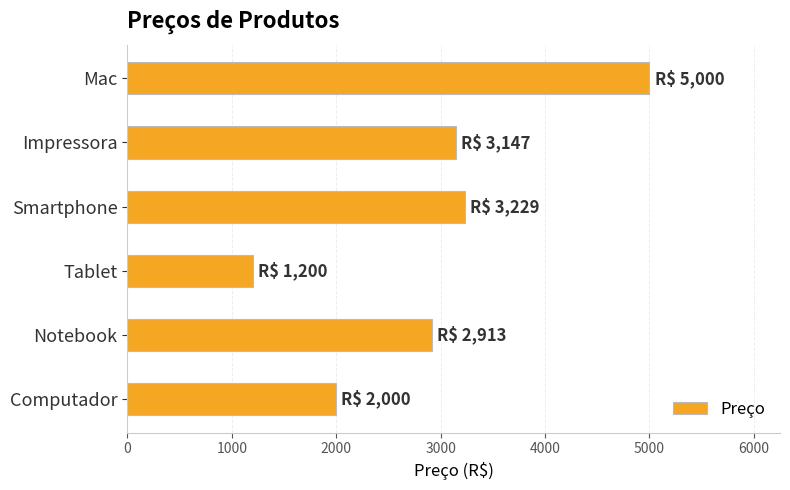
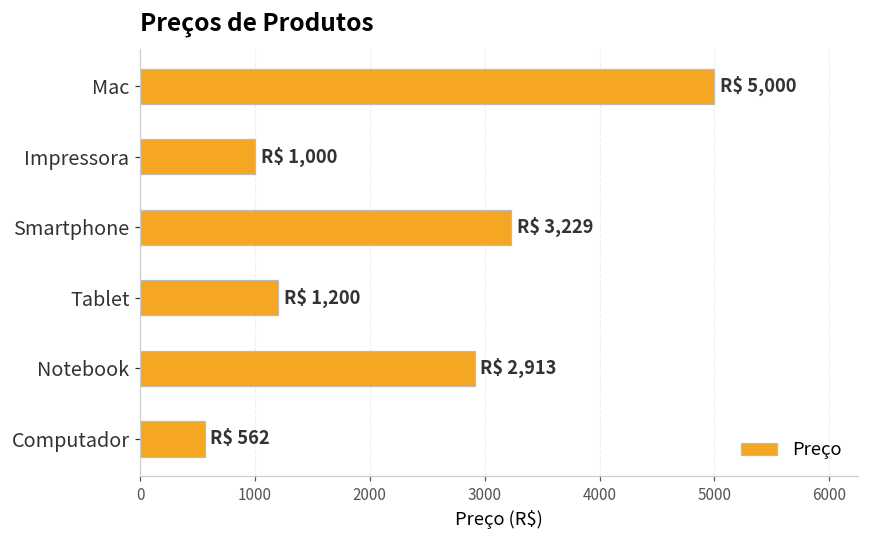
  {
    "Mac": "5,000",
-   "Impressora": "3,147",
+   "Impressora": "1,000",
    "Smartphone": "3,229",
    "Tablet": "1,200",
    "Notebook": "2,913",
-   "Computador": "2,000"
+   "Computador": "562"
  }
